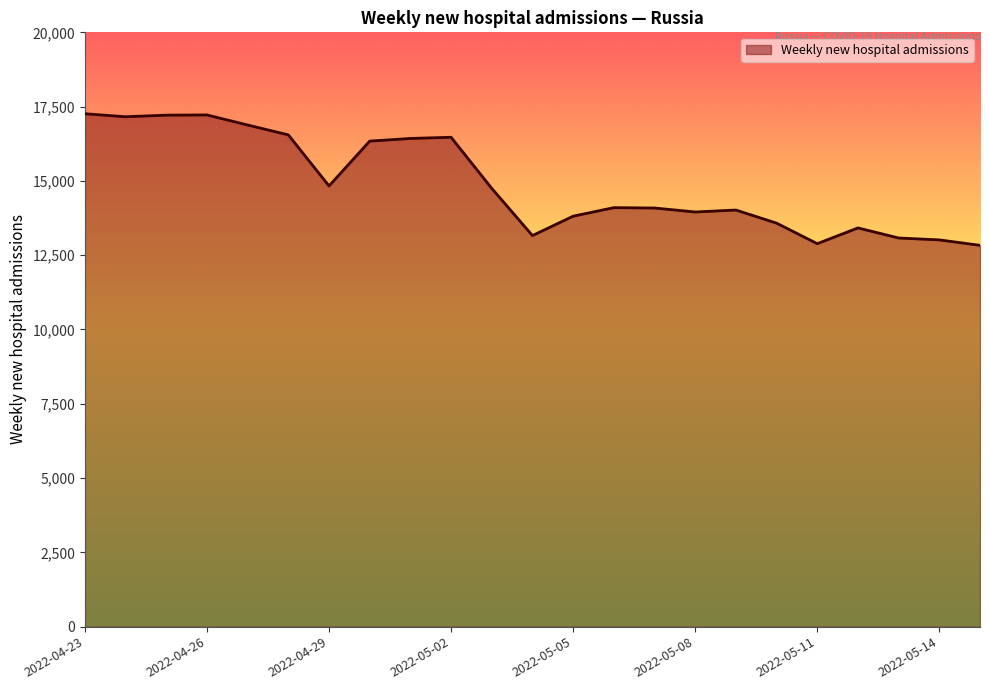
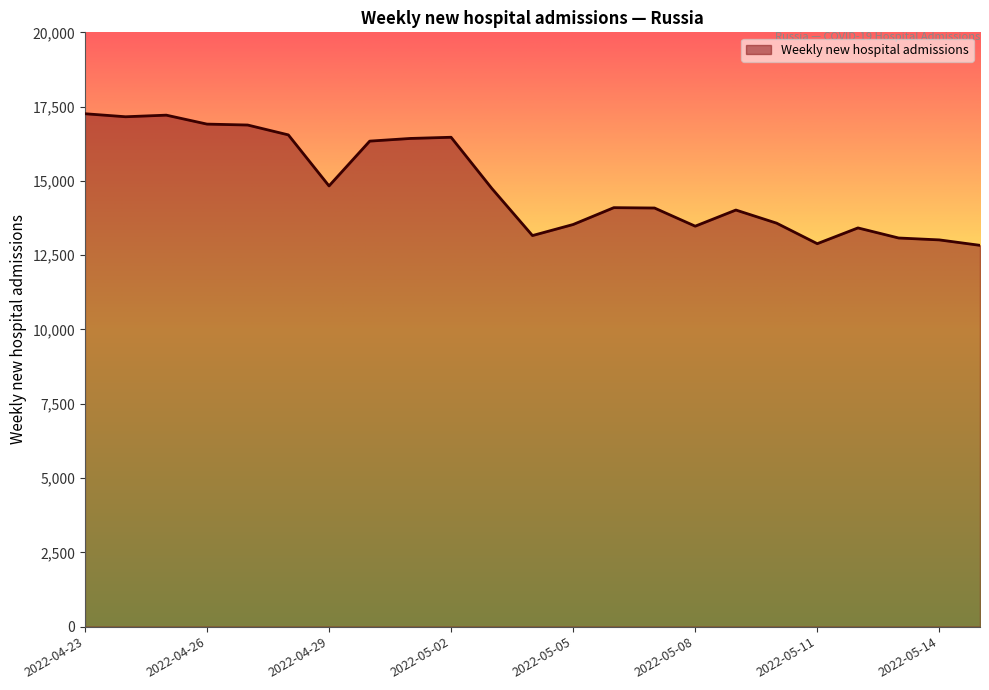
  {
    "2022-04-23": "17,300",
-   "2022-04-26": "17,200",
+   "2022-04-26": "16,900",
    "2022-04-29": "14,800",
    "2022-05-02": "16,500",
-   "2022-05-05": "13,800",
-   "2022-05-08": "14,000",
+   "2022-05-05": "13,500",
+   "2022-05-08": "13,500",
    "2022-05-11": "12,900",
    "2022-05-14": "13,000"
  }
